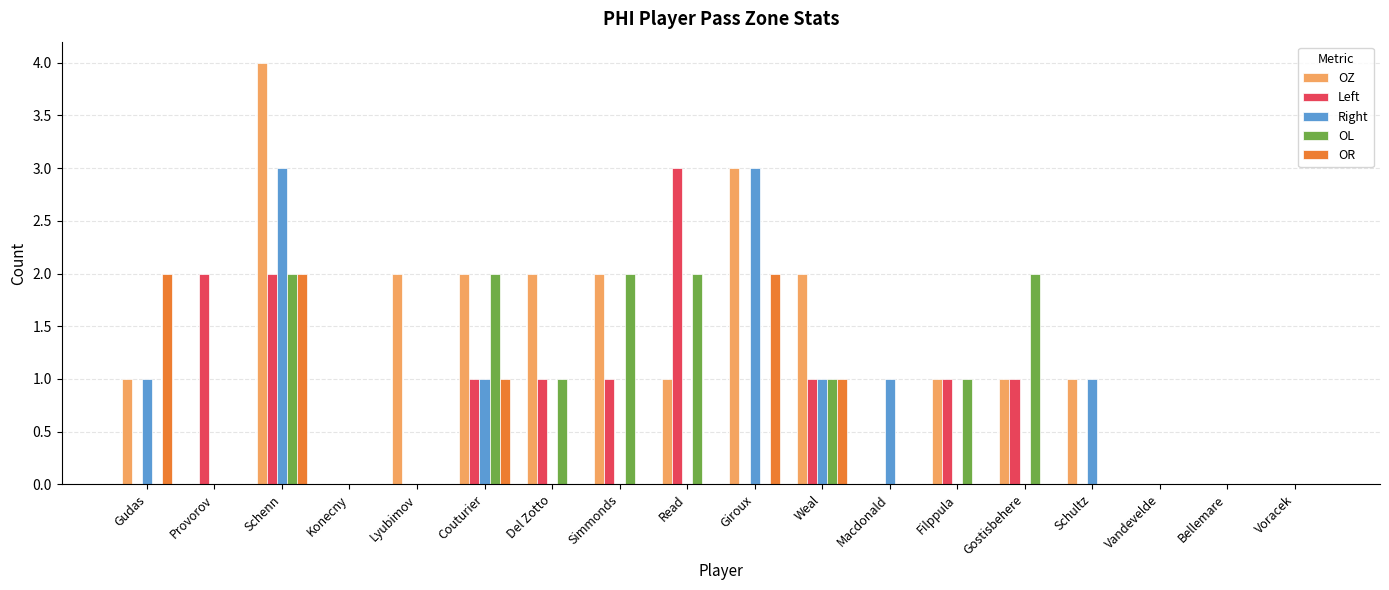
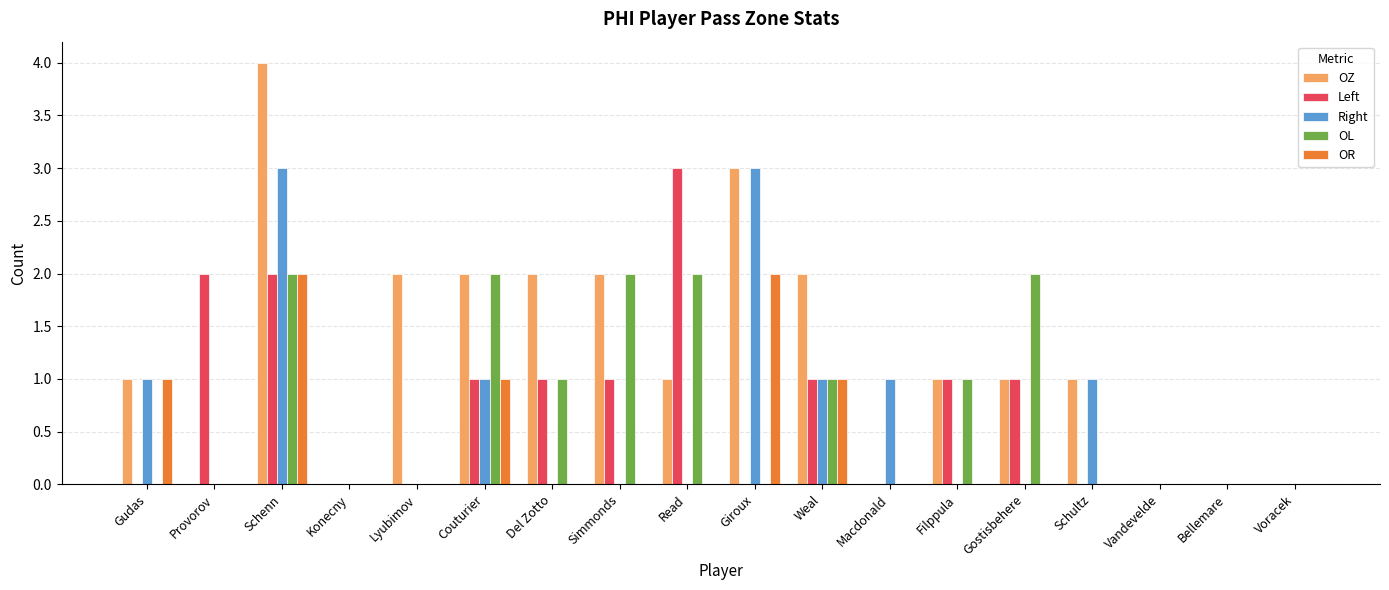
  {
    "OZ": {
      "Gudas": 1,
      "Provorov": 0,
      "Schenn": 4,
      "Konecny": 0,
      "Lyubimov": 2,
      "Couturier": 2,
      "Del Zotto": 2,
      "Simmonds": 2,
      "Read": 1,
      "Giroux": 3,
      "Weal": 2,
      "Macdonald": 0,
      "Filppula": 1,
      "Gostisbehere": 1,
      "Schultz": 1,
      "Vandevelde": 0,
      "Bellemare": 0,
      "Voracek": 0
    },
    "Left": {
      "Gudas": 0,
      "Provorov": 2,
      "Schenn": 2,
      "Konecny": 0,
      "Lyubimov": 0,
      "Couturier": 1,
      "Del Zotto": 1,
      "Simmonds": 1,
      "Read": 3,
      "Giroux": 0,
      "Weal": 1,
      "Macdonald": 0,
      "Filppula": 1,
      "Gostisbehere": 1,
      "Schultz": 0,
      "Vandevelde": 0,
      "Bellemare": 0,
      "Voracek": 0
    },
    "Right": {
      "Gudas": 1,
      "Provorov": 0,
      "Schenn": 3,
      "Konecny": 0,
      "Lyubimov": 0,
      "Couturier": 1,
      "Del Zotto": 0,
      "Simmonds": 0,
      "Read": 0,
      "Giroux": 3,
      "Weal": 1,
      "Macdonald": 1,
      "Filppula": 0,
      "Gostisbehere": 0,
      "Schultz": 1,
      "Vandevelde": 0,
      "Bellemare": 0,
      "Voracek": 0
    },
    "OL": {
      "Gudas": 0,
      "Provorov": 0,
      "Schenn": 2,
      "Konecny": 0,
      "Lyubimov": 0,
      "Couturier": 2,
      "Del Zotto": 1,
      "Simmonds": 2,
      "Read": 2,
      "Giroux": 0,
      "Weal": 1,
      "Macdonald": 0,
      "Filppula": 1,
      "Gostisbehere": 2,
      "Schultz": 0,
      "Vandevelde": 0,
      "Bellemare": 0,
      "Voracek": 0
    },
    "OR": {
-     "Gudas": 2,
+     "Gudas": 1,
      "Provorov": 0,
      "Schenn": 2,
      "Konecny": 0,
      "Lyubimov": 0,
      "Couturier": 1,
      "Del Zotto": 0,
      "Simmonds": 0,
      "Read": 0,
      "Giroux": 2,
      "Weal": 1,
      "Macdonald": 0,
      "Filppula": 0,
      "Gostisbehere": 0,
      "Schultz": 0,
      "Vandevelde": 0,
      "Bellemare": 0,
      "Voracek": 0
    }
  }
